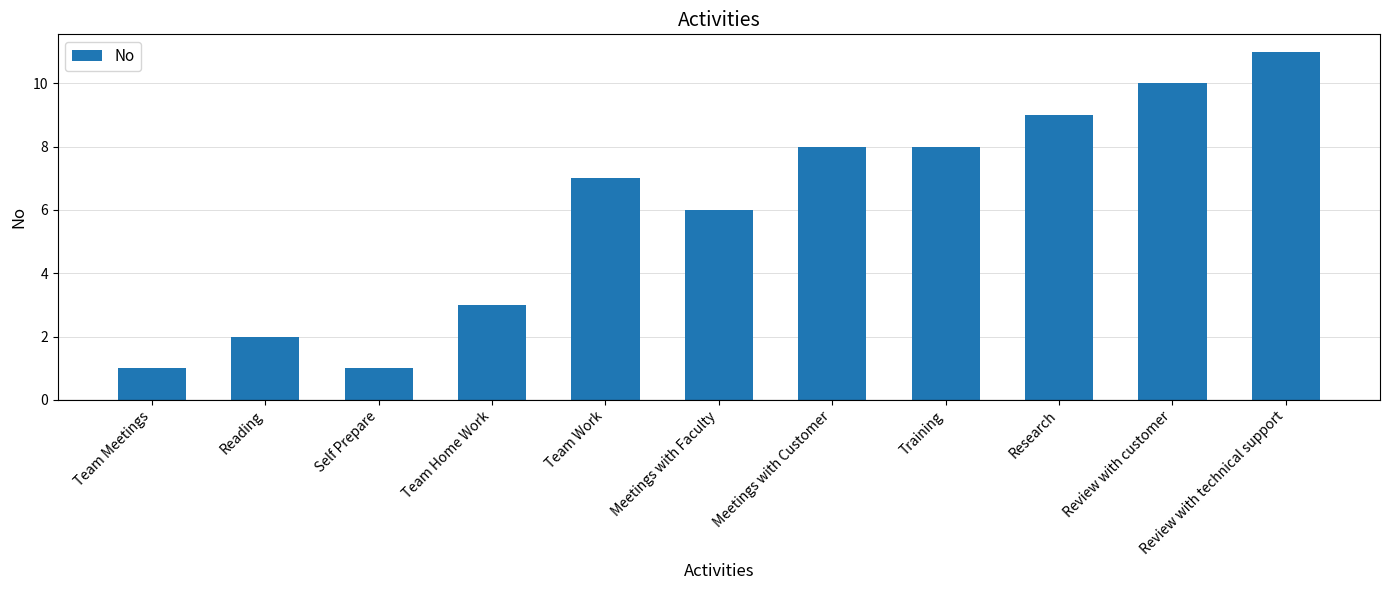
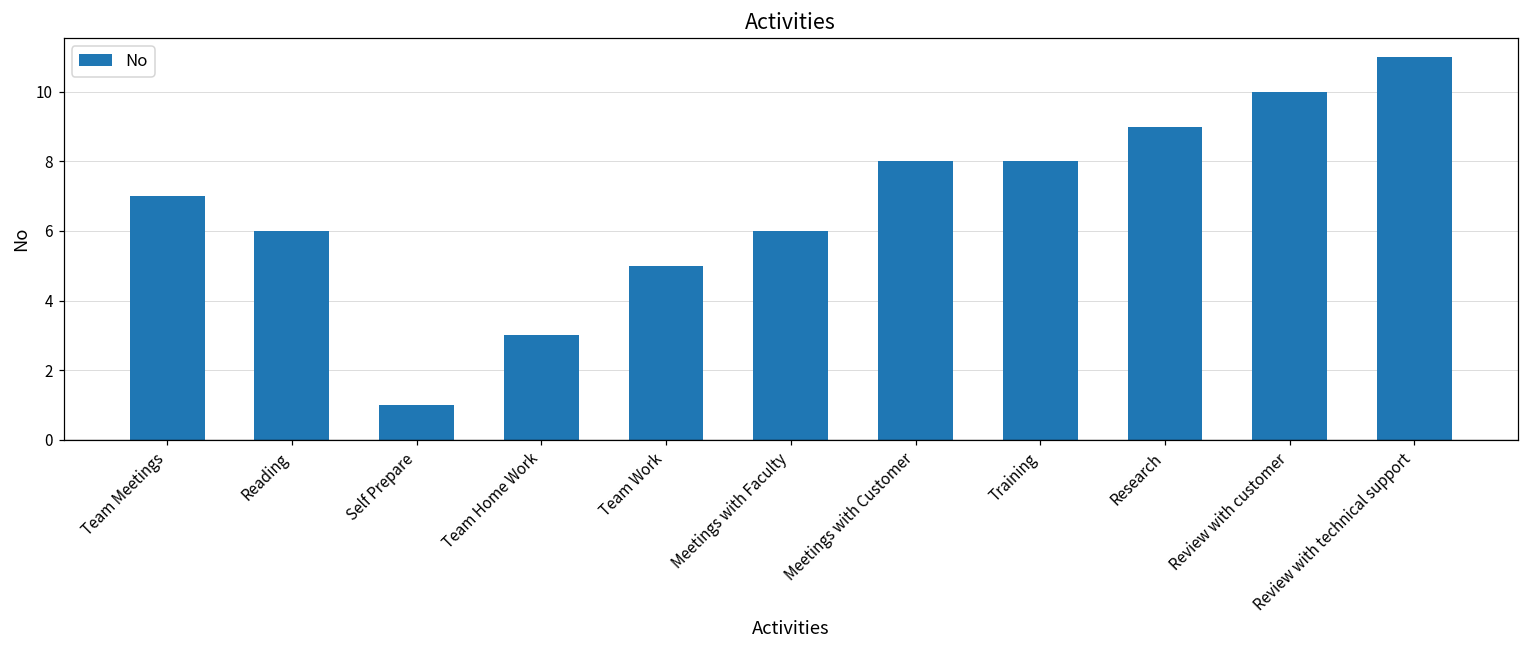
  {
-   "Team Meetings": 1,
-   "Reading": 2,
+   "Team Meetings": 7,
+   "Reading": 6,
    "Self Prepare": 1,
    "Team Home Work": 3,
-   "Team Work": 7,
+   "Team Work": 5,
    "Meetings with Faculty": 6,
    "Meetings with Customer": 8,
    "Training": 8,
    "Research": 9,
    "Review with customer": 10,
    "Review with technical support": 11
  }
